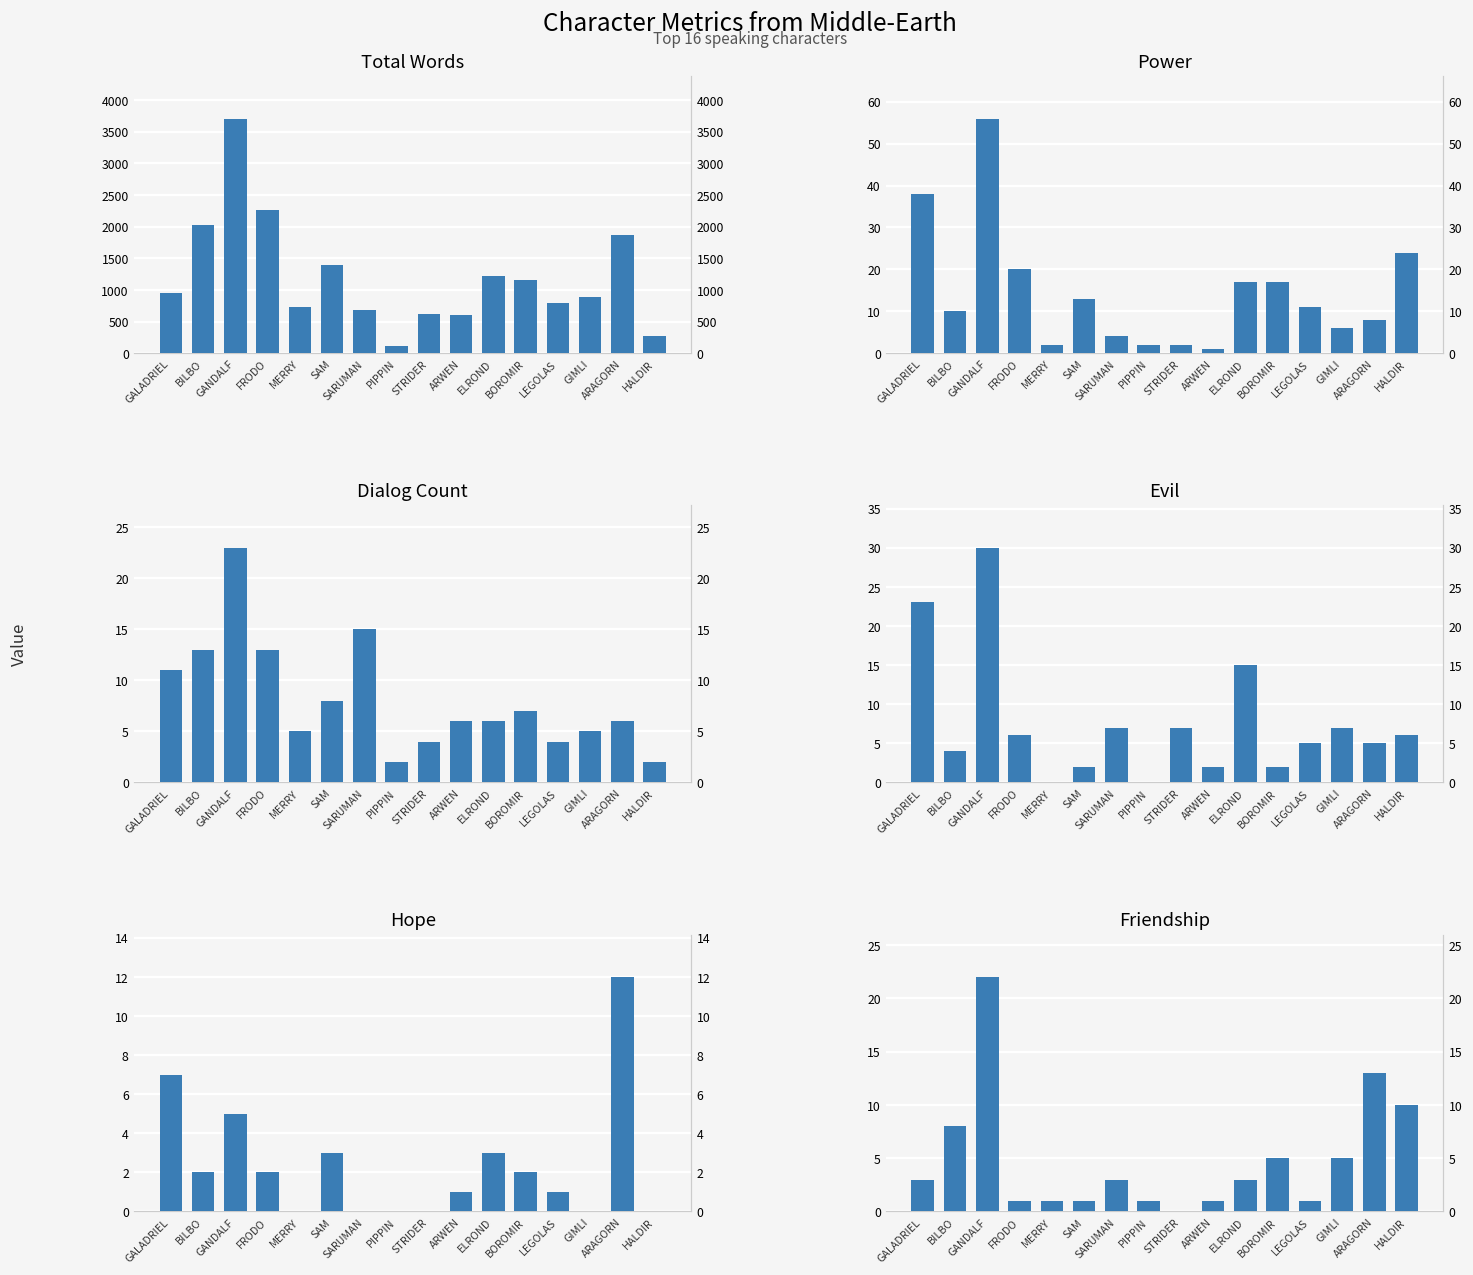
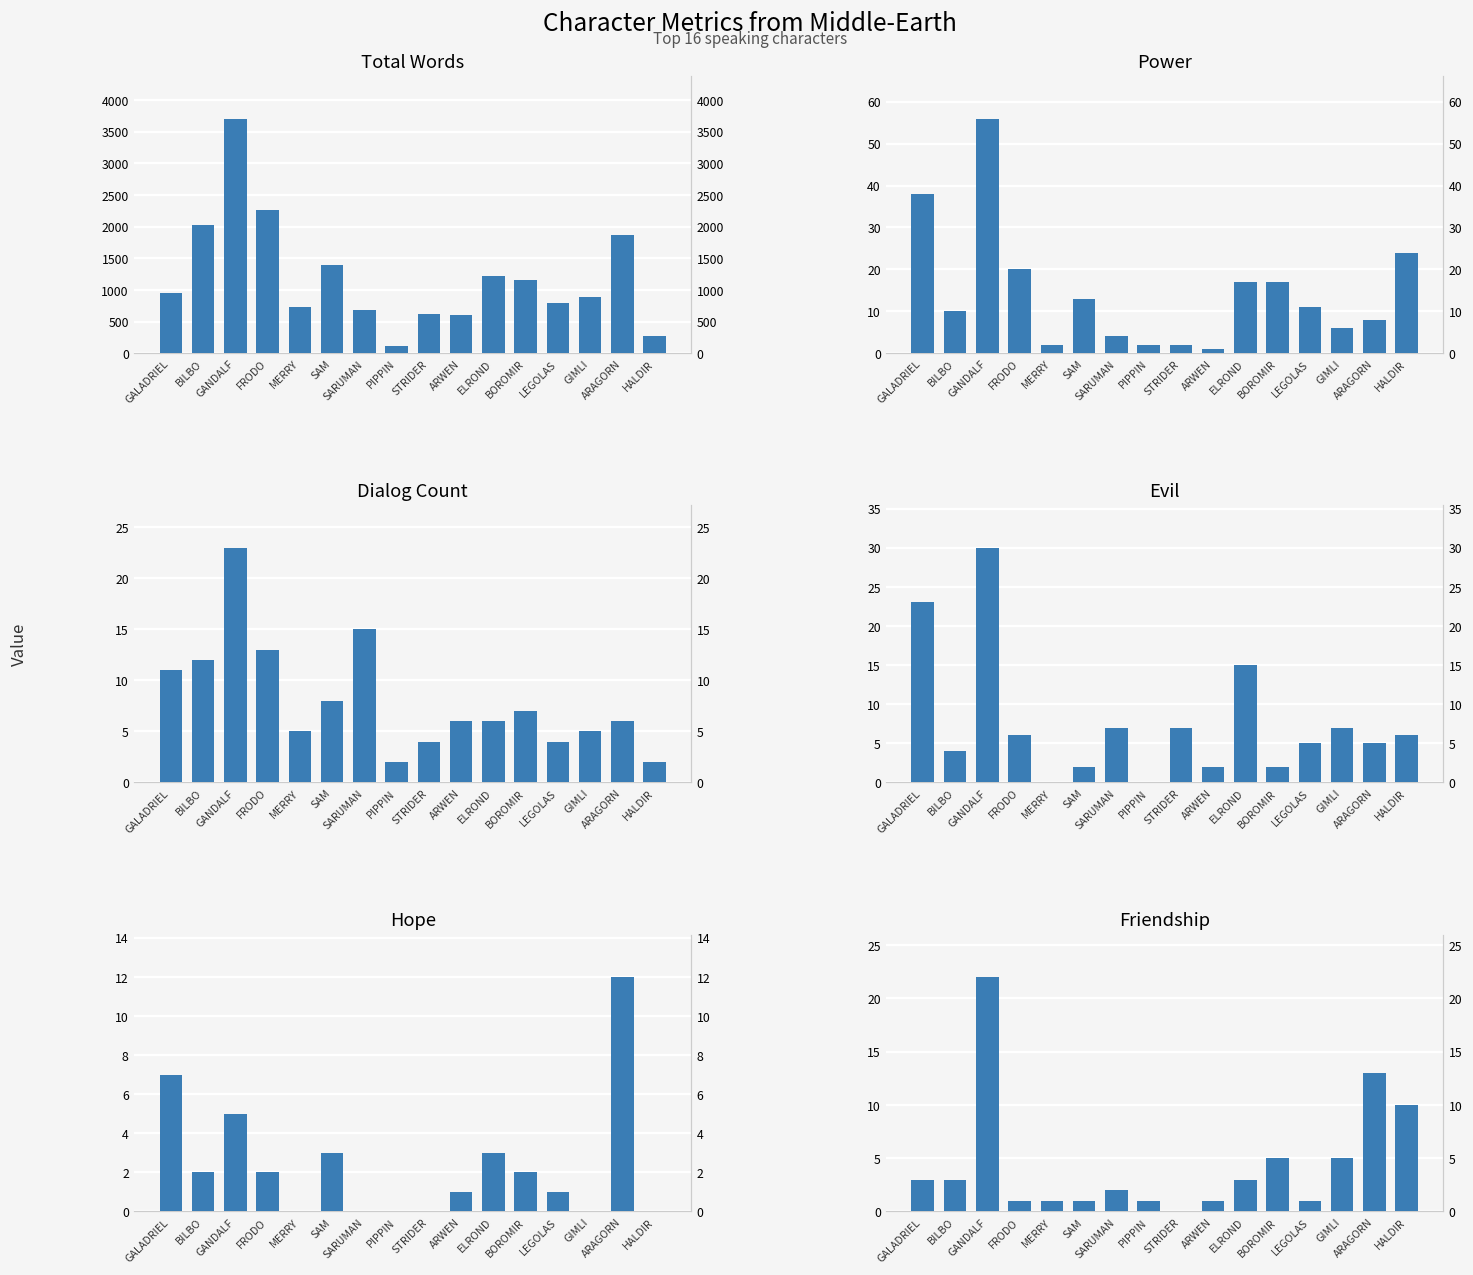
  {
    "Total Words": {
      "GALADRIEL": 900,
      "BILBO": 2000,
      "GANDALF": 3700,
      "FRODO": 2300,
      "MERRY": 700,
      "SAM": 1400,
      "SARUMAN": 700,
      "PIPPIN": 100,
      "STRIDER": 600,
      "ARWEN": 600,
      "ELROND": 1200,
      "BOROMIR": 1200,
      "LEGOLAS": 800,
      "GIMLI": 900,
      "ARAGORN": 1900,
      "HALDIR": 300
    },
    "Power": {
      "GALADRIEL": 38,
      "BILBO": 10,
      "GANDALF": 56,
      "FRODO": 20,
      "MERRY": 2,
      "SAM": 13,
      "SARUMAN": 4,
      "PIPPIN": 2,
      "STRIDER": 2,
      "ARWEN": 1,
      "ELROND": 17,
      "BOROMIR": 17,
      "LEGOLAS": 11,
      "GIMLI": 6,
      "ARAGORN": 8,
      "HALDIR": 24
    },
    "Dialog Count": {
      "GALADRIEL": 11,
-     "BILBO": 13,
+     "BILBO": 12,
      "GANDALF": 23,
      "FRODO": 13,
      "MERRY": 5,
      "SAM": 8,
      "SARUMAN": 15,
      "PIPPIN": 2,
      "STRIDER": 4,
      "ARWEN": 6,
      "ELROND": 6,
      "BOROMIR": 7,
      "LEGOLAS": 4,
      "GIMLI": 5,
      "ARAGORN": 6,
      "HALDIR": 2
    },
    "Evil": {
      "GALADRIEL": 23,
      "BILBO": 4,
      "GANDALF": 30,
      "FRODO": 6,
      "MERRY": 0,
      "SAM": 2,
      "SARUMAN": 7,
      "PIPPIN": 0,
      "STRIDER": 7,
      "ARWEN": 2,
      "ELROND": 15,
      "BOROMIR": 2,
      "LEGOLAS": 5,
      "GIMLI": 7,
      "ARAGORN": 5,
      "HALDIR": 6
    },
    "Hope": {
      "GALADRIEL": 7.0,
      "BILBO": 2.0,
      "GANDALF": 5.0,
      "FRODO": 2.0,
      "MERRY": 0.0,
      "SAM": 3.0,
      "SARUMAN": 0.0,
      "PIPPIN": 0.0,
      "STRIDER": 0.0,
      "ARWEN": 1.0,
      "ELROND": 3.0,
      "BOROMIR": 2.0,
      "LEGOLAS": 1.0,
      "GIMLI": 0.0,
      "ARAGORN": 12.0,
      "HALDIR": 0.0
    },
    "Friendship": {
      "GALADRIEL": 3,
-     "BILBO": 8,
+     "BILBO": 3,
      "GANDALF": 22,
      "FRODO": 1,
      "MERRY": 1,
      "SAM": 1,
-     "SARUMAN": 3,
+     "SARUMAN": 2,
      "PIPPIN": 1,
      "STRIDER": 0,
      "ARWEN": 1,
      "ELROND": 3,
      "BOROMIR": 5,
      "LEGOLAS": 1,
      "GIMLI": 5,
      "ARAGORN": 13,
      "HALDIR": 10
    }
  }
